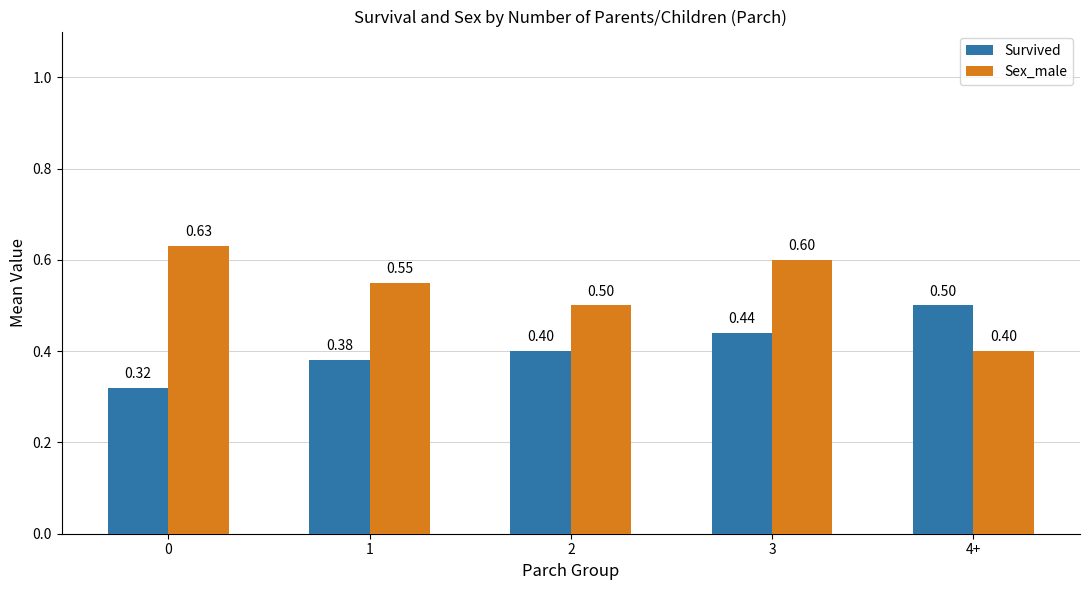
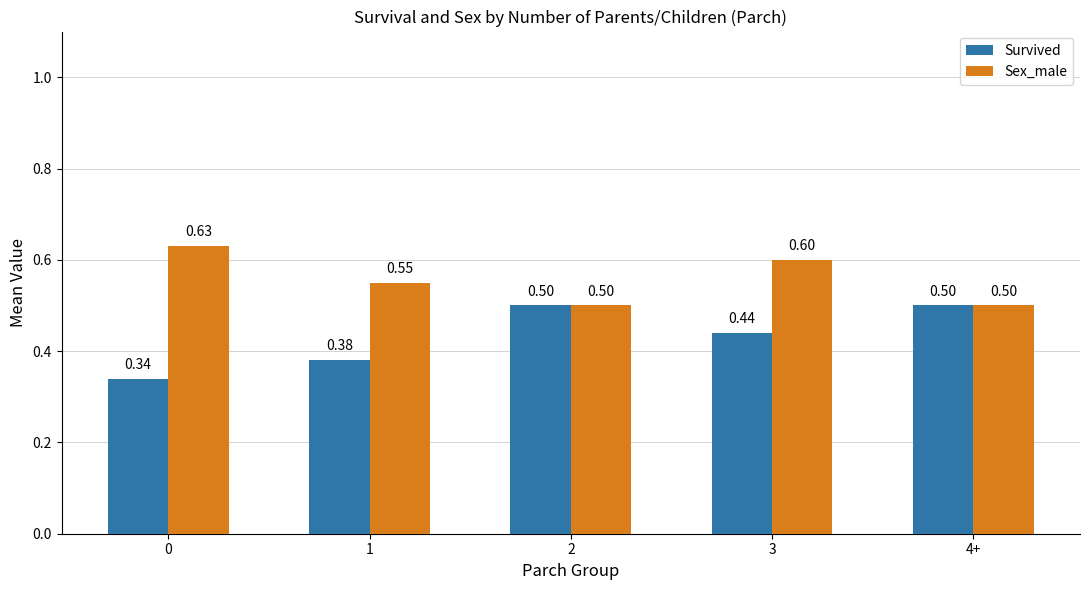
  {
    "Survived": {
-     "0": 0.32,
+     "0": 0.34,
      "1": 0.38,
-     "2": 0.40,
+     "2": 0.50,
      "3": 0.44,
      "4+": 0.50
    },
    "Sex_male": {
      "0": 0.63,
      "1": 0.55,
      "2": 0.50,
      "3": 0.60,
-     "4+": 0.40
+     "4+": 0.50
    }
  }
